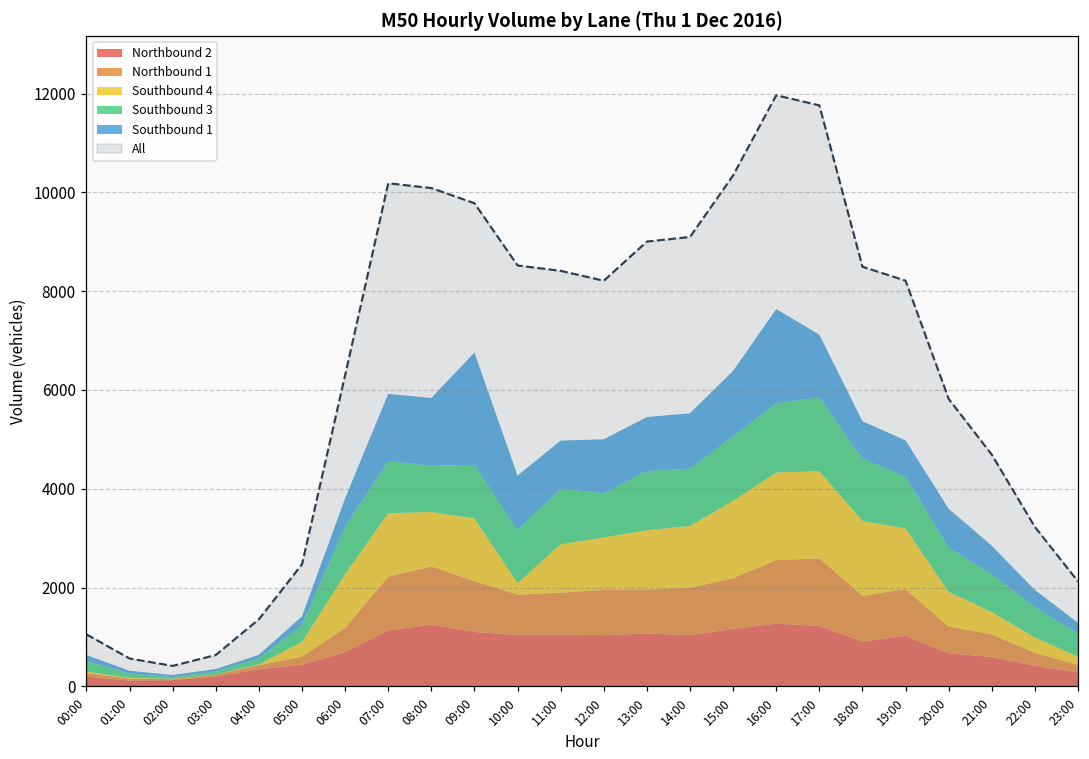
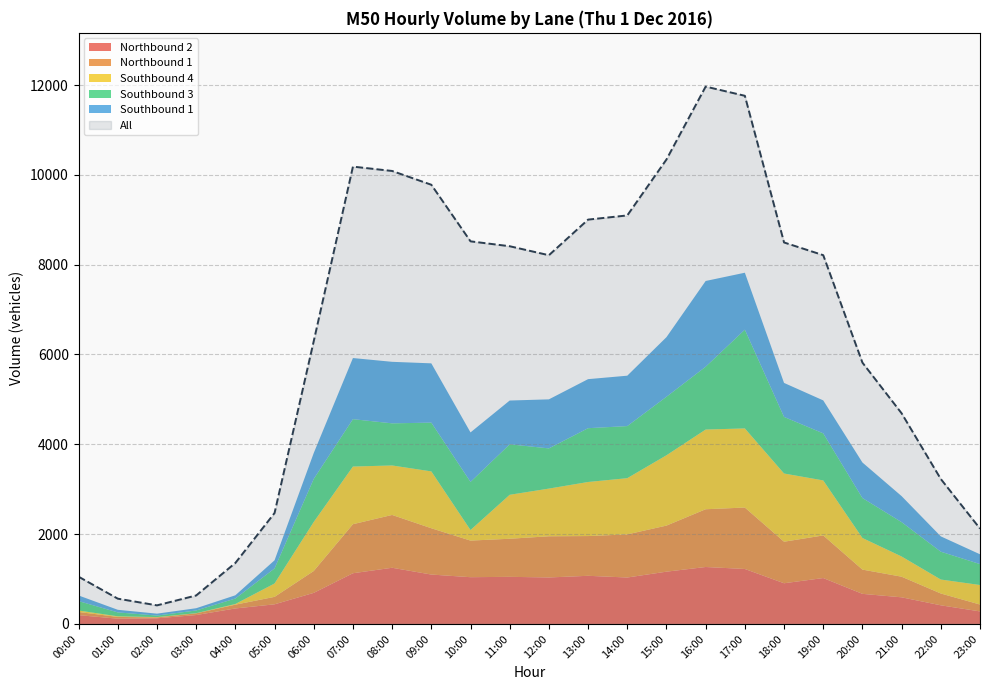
  {
    "Southbound 4": {
      "05:00": 300,
      "06:00": 1100,
      "07:00": 1300,
      "08:00": 1100,
      "09:00": 1300,
      "10:00": 200,
      "11:00": 1000,
      "12:00": 1100,
      "13:00": 1200,
      "14:00": 1300,
      "15:00": 1600,
      "16:00": 1800,
      "17:00": 1800,
      "18:00": 1500,
      "19:00": 1200,
      "20:00": 700,
      "21:00": 500,
      "22:00": 300,
-     "23:00": 200
+     "23:00": 400
    },
    "Southbound 3": {
      "00:00": 200,
      "01:00": 100,
      "04:00": 100,
      "05:00": 300,
      "06:00": 1000,
      "07:00": 1100,
      "08:00": 900,
      "09:00": 1100,
      "10:00": 1100,
      "11:00": 1100,
      "12:00": 900,
      "13:00": 1200,
      "14:00": 1200,
      "15:00": 1300,
      "16:00": 1400,
-     "17:00": 1500,
+     "17:00": 2200,
      "18:00": 1300,
      "19:00": 1000,
      "20:00": 900,
      "21:00": 800,
      "22:00": 600,
      "23:00": 500
    },
    "Southbound 1": {
      "00:00": 100,
      "01:00": 100,
      "04:00": 100,
      "05:00": 200,
      "06:00": 600,
      "07:00": 1400,
      "08:00": 1400,
-     "09:00": 2300,
+     "09:00": 1300,
      "10:00": 1100,
      "11:00": 1000,
      "12:00": 1100,
      "13:00": 1100,
      "14:00": 1100,
      "15:00": 1300,
      "16:00": 1900,
      "17:00": 1300,
      "18:00": 800,
      "19:00": 700,
      "20:00": 800,
      "21:00": 600,
      "22:00": 300,
      "23:00": 200
    },
    "All": {
      "00:00": 1100,
      "01:00": 600,
      "02:00": 400,
      "03:00": 600,
      "04:00": 1400,
      "05:00": 2500,
      "06:00": 6300,
      "07:00": 10200,
      "08:00": 10100,
      "09:00": 9800,
      "10:00": 8500,
      "11:00": 8400,
      "12:00": 8200,
      "13:00": 9000,
      "14:00": 9100,
      "15:00": 10300,
      "16:00": 12000,
      "17:00": 11800,
      "18:00": 8500,
      "19:00": 8200,
      "20:00": 5800,
      "21:00": 4700,
      "22:00": 3200,
      "23:00": 2100
    }
  }
